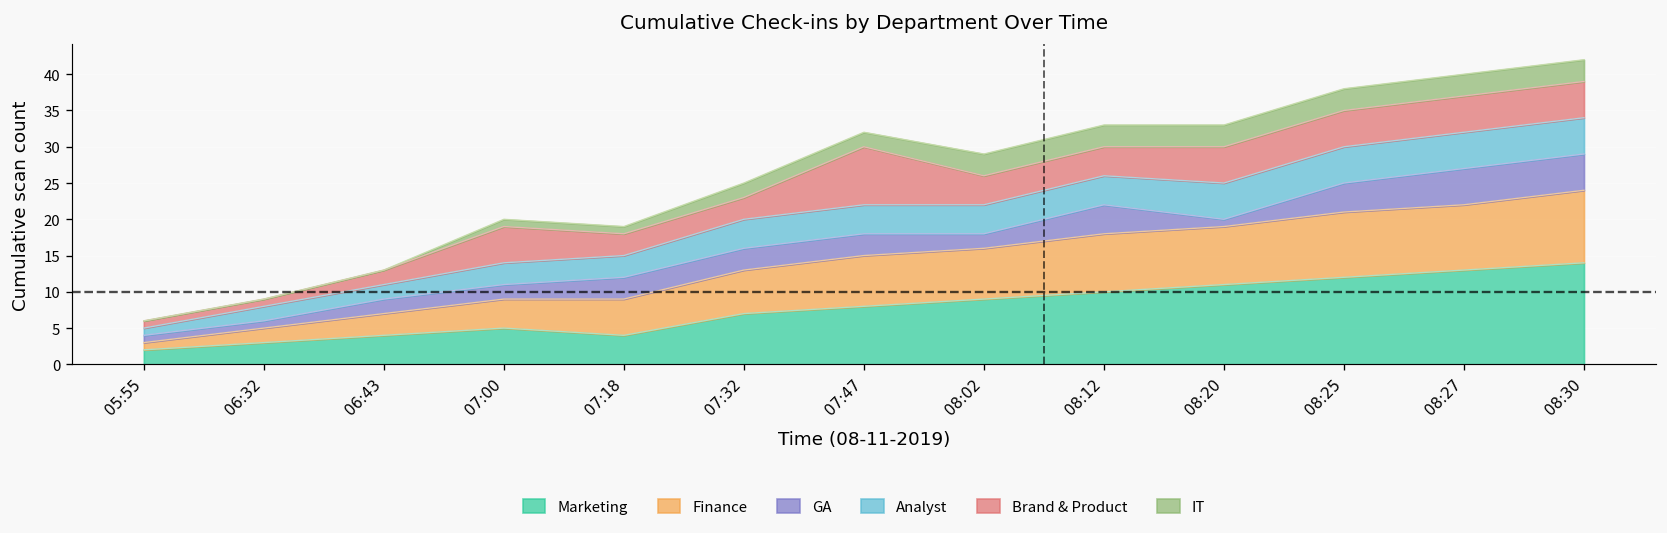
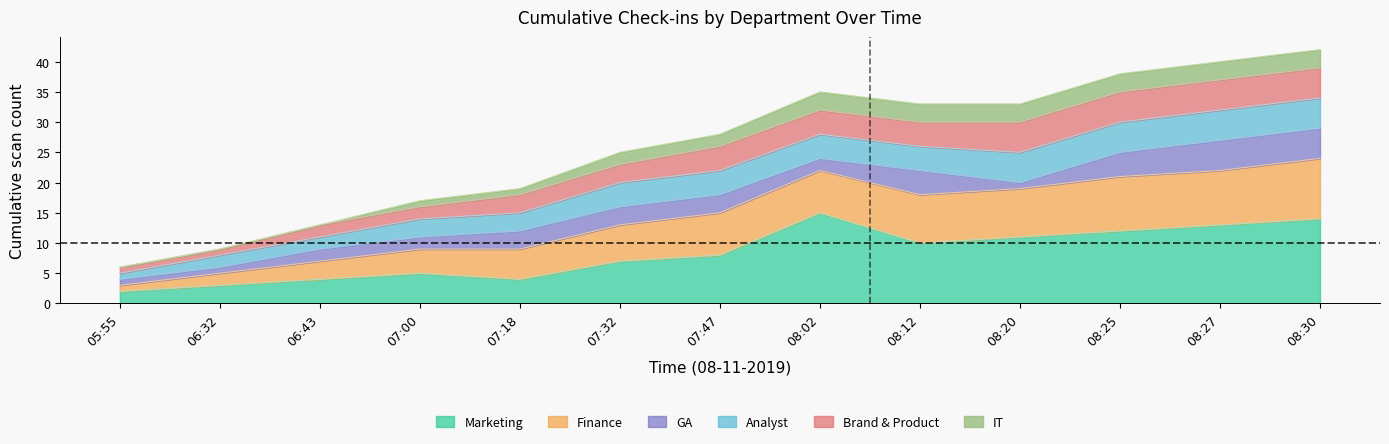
  {
    "Marketing": {
      "05:55": 2,
      "06:32": 3,
      "06:43": 4,
      "07:00": 5,
      "07:18": 4,
      "07:32": 7,
      "07:47": 8,
-     "08:02": 9,
+     "08:02": 15,
      "08:12": 10,
      "08:20": 11,
      "08:25": 12,
      "08:27": 13,
      "08:30": 14
    },
    "Finance": {
      "05:55": 1,
      "06:32": 2,
      "06:43": 3,
      "07:00": 4,
      "07:18": 5,
      "07:32": 6,
      "07:47": 7,
      "08:02": 7,
      "08:12": 8,
      "08:20": 8,
      "08:25": 9,
      "08:27": 9,
      "08:30": 10
    },
    "GA": {
      "05:55": 1,
      "06:32": 1,
      "06:43": 2,
      "07:00": 2,
      "07:18": 3,
      "07:32": 3,
      "07:47": 3,
      "08:02": 2,
      "08:12": 4,
      "08:20": 1,
      "08:25": 4,
      "08:27": 5,
      "08:30": 5
    },
    "Analyst": {
      "05:55": 1,
      "06:32": 2,
      "06:43": 2,
      "07:00": 3,
      "07:18": 3,
      "07:32": 4,
      "07:47": 4,
      "08:02": 4,
      "08:12": 4,
      "08:20": 5,
      "08:25": 5,
      "08:27": 5,
      "08:30": 5
    },
    "Brand & Product": {
-     "07:00": 5,
+     "07:00": 2,
      "07:18": 3,
      "07:32": 3,
-     "07:47": 8,
+     "07:47": 4,
      "08:02": 4,
      "08:12": 4,
      "08:20": 5,
      "08:25": 5,
      "08:27": 5,
      "08:30": 5
    },
    "IT": {
      "07:00": 1,
      "07:18": 1,
      "07:32": 2,
      "07:47": 2,
      "08:02": 3,
      "08:12": 3,
      "08:20": 3,
      "08:25": 3,
      "08:27": 3,
      "08:30": 3
    }
  }
